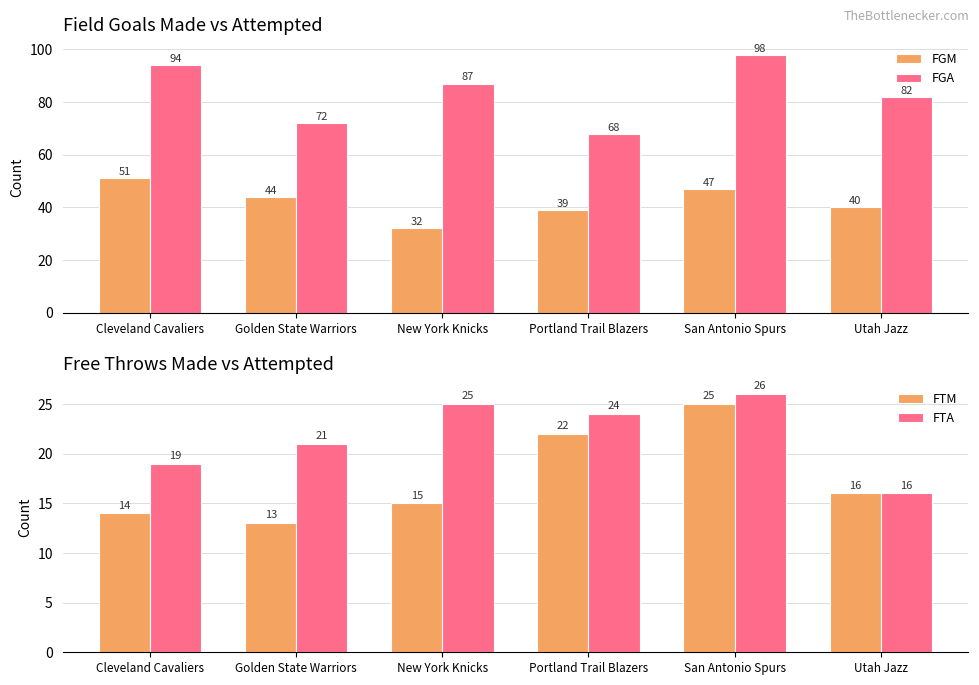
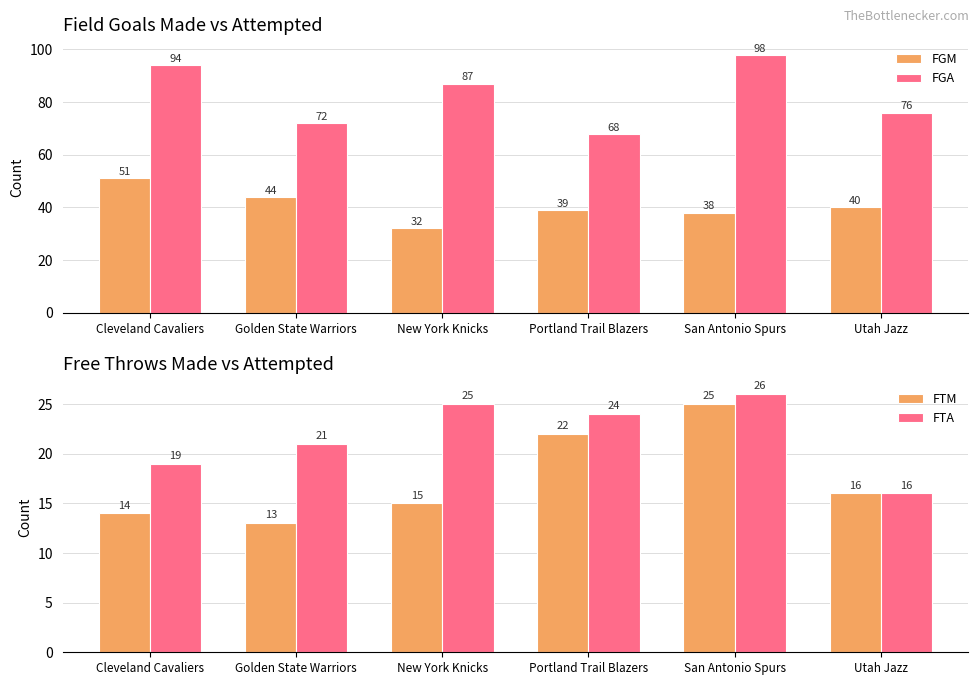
  {
    "Field Goals Made vs Attempted": {
      "FGM": {
        "Cleveland Cavaliers": 51,
        "Golden State Warriors": 44,
        "New York Knicks": 32,
        "Portland Trail Blazers": 39,
-       "San Antonio Spurs": 47,
+       "San Antonio Spurs": 38,
        "Utah Jazz": 40
      },
      "FGA": {
        "Cleveland Cavaliers": 94,
        "Golden State Warriors": 72,
        "New York Knicks": 87,
        "Portland Trail Blazers": 68,
        "San Antonio Spurs": 98,
-       "Utah Jazz": 82
+       "Utah Jazz": 76
      }
    },
    "Free Throws Made vs Attempted": {
      "FTM": {
        "Cleveland Cavaliers": 14,
        "Golden State Warriors": 13,
        "New York Knicks": 15,
        "Portland Trail Blazers": 22,
        "San Antonio Spurs": 25,
        "Utah Jazz": 16
      },
      "FTA": {
        "Cleveland Cavaliers": 19,
        "Golden State Warriors": 21,
        "New York Knicks": 25,
        "Portland Trail Blazers": 24,
        "San Antonio Spurs": 26,
        "Utah Jazz": 16
      }
    }
  }
